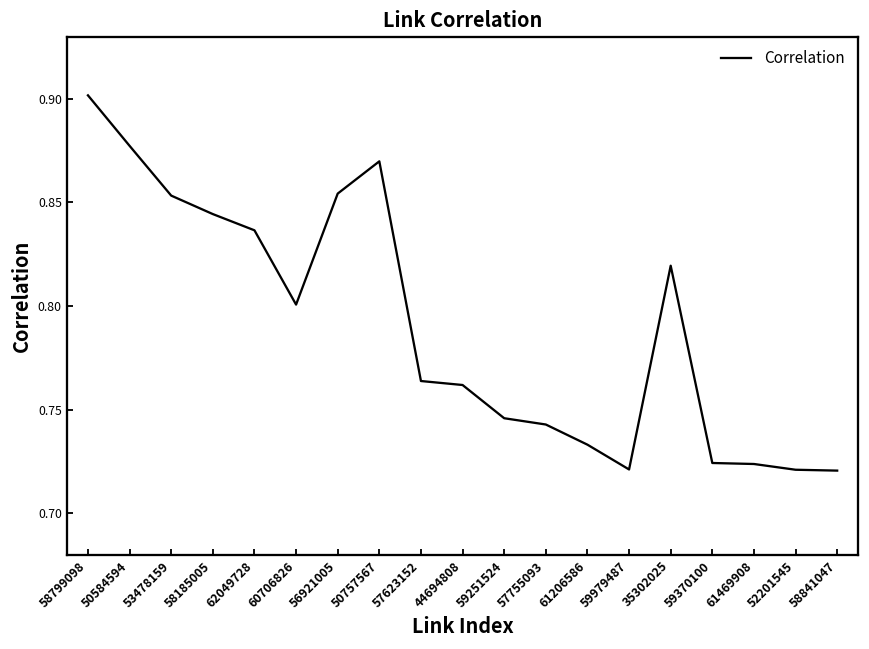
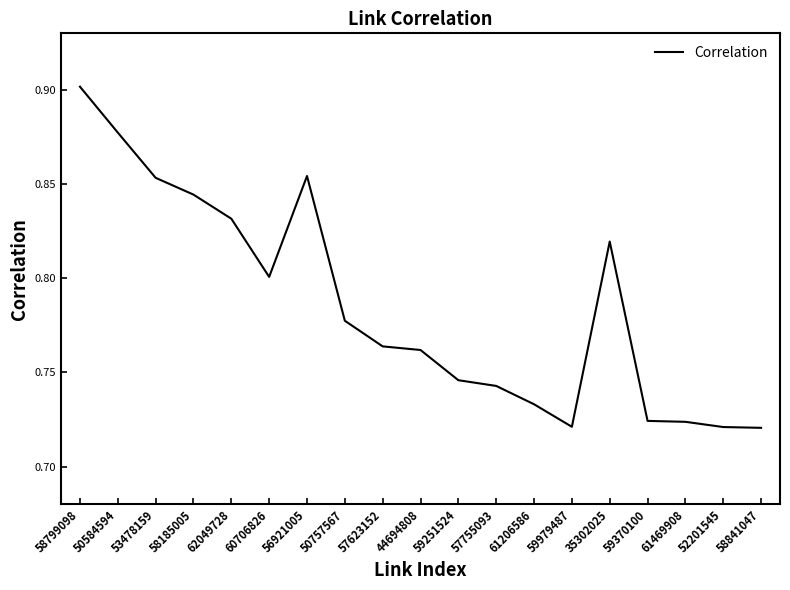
  {
    "58799098": 0.902,
    "50584594": 0.877,
    "53478159": 0.853,
    "58185005": 0.844,
-   "62049728": 0.837,
+   "62049728": 0.832,
    "60706826": 0.801,
    "56921005": 0.854,
-   "50757567": 0.870,
+   "50757567": 0.777,
    "57623152": 0.764,
    "44694808": 0.762,
    "59251524": 0.746,
    "57755093": 0.743,
    "61206586": 0.733,
    "59979487": 0.721,
    "35302025": 0.819,
    "59370100": 0.724,
    "61469908": 0.724,
    "52201545": 0.721,
    "58841047": 0.721
  }
